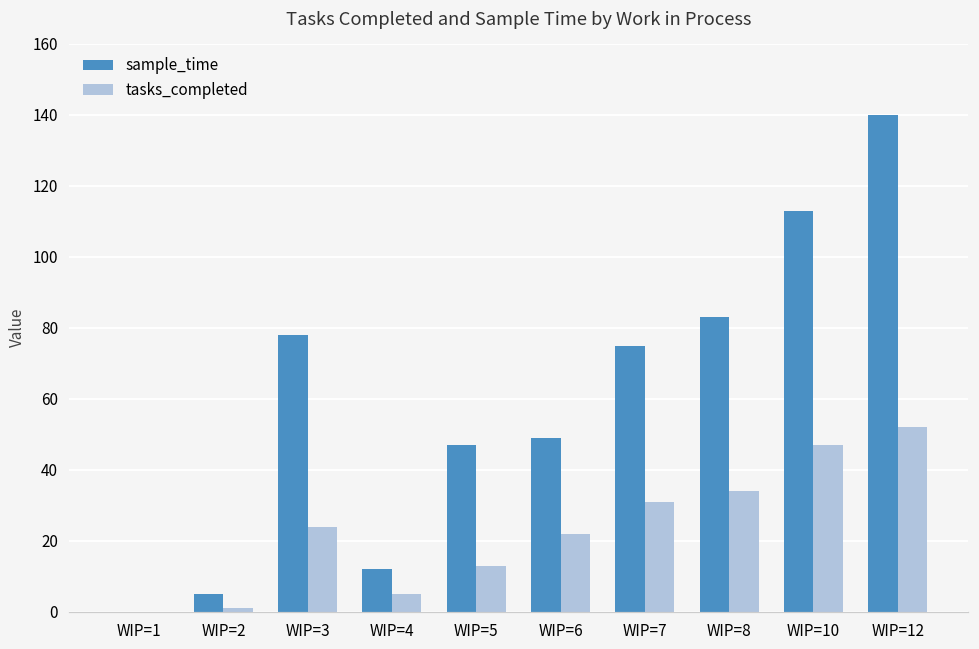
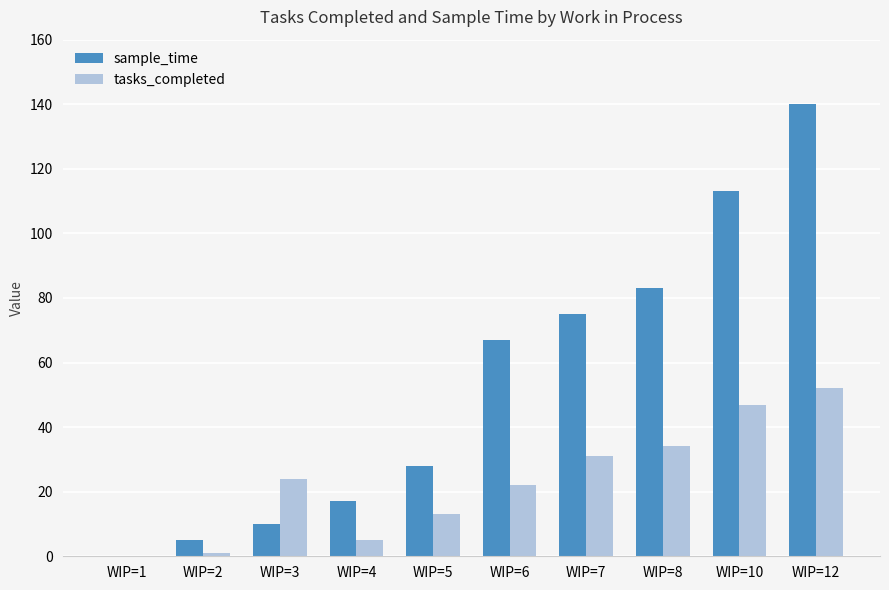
  {
    "sample_time": {
      "WIP=1": 0,
      "WIP=2": 5,
-     "WIP=3": 78,
-     "WIP=4": 12,
-     "WIP=5": 47,
-     "WIP=6": 49,
+     "WIP=3": 10,
+     "WIP=4": 17,
+     "WIP=5": 28,
+     "WIP=6": 67,
      "WIP=7": 75,
      "WIP=8": 83,
      "WIP=10": 113,
      "WIP=12": 140
    },
    "tasks_completed": {
      "WIP=1": 0,
      "WIP=2": 1,
      "WIP=3": 24,
      "WIP=4": 5,
      "WIP=5": 13,
      "WIP=6": 22,
      "WIP=7": 31,
      "WIP=8": 34,
      "WIP=10": 47,
      "WIP=12": 52
    }
  }
